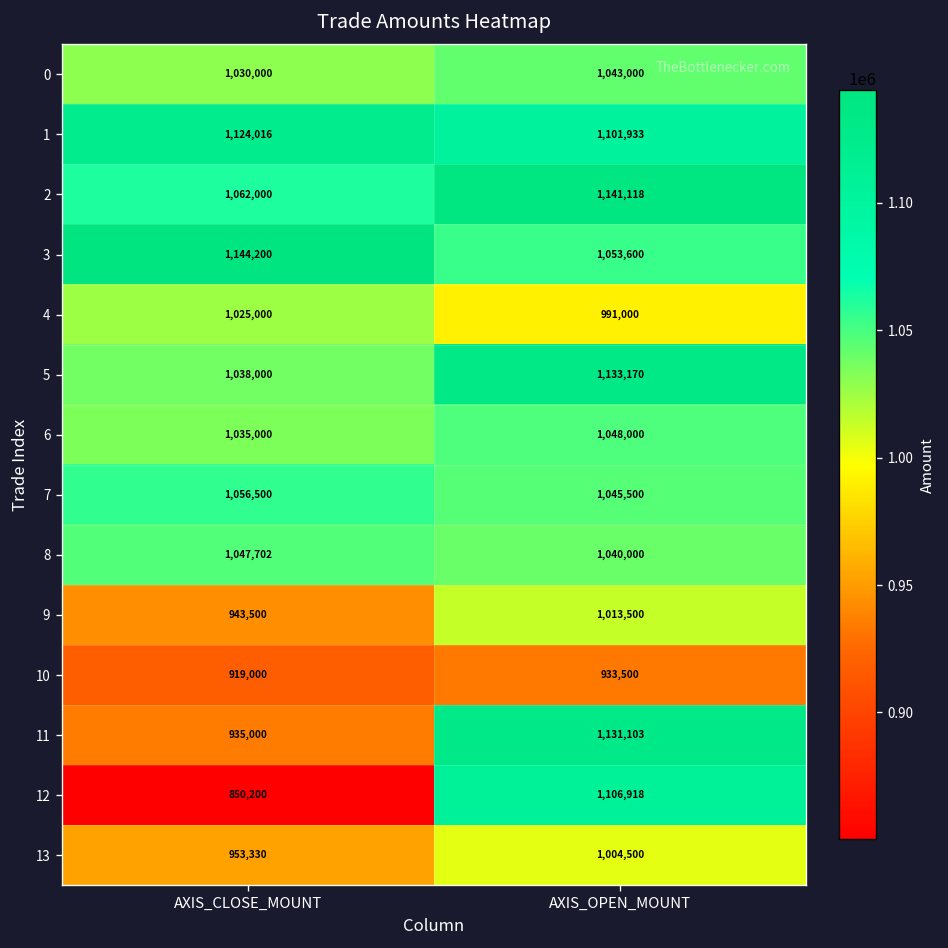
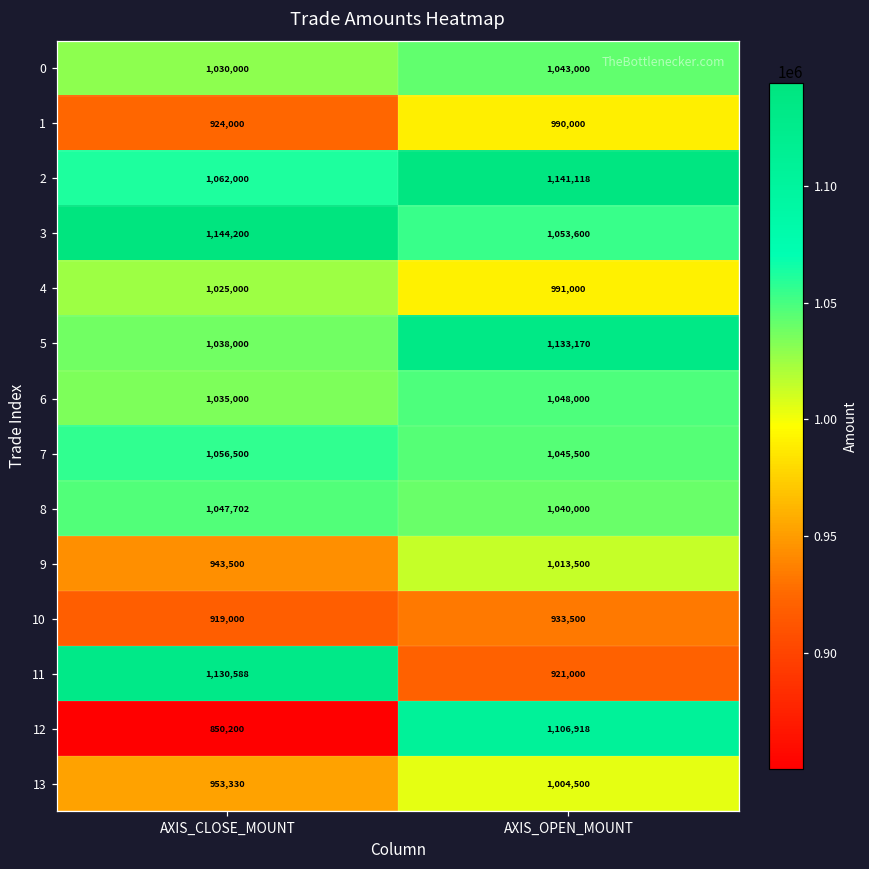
  {
    "0": {
      "AXIS_CLOSE_MOUNT": "1,030,000"
    },
    "1": {
-     "AXIS_CLOSE_MOUNT": "1,124,016",
-     "AXIS_OPEN_MOUNT": "1,101,933"
+     "AXIS_CLOSE_MOUNT": "924,000",
+     "AXIS_OPEN_MOUNT": "990,000"
    },
    "2": {
      "AXIS_CLOSE_MOUNT": "1,062,000",
      "AXIS_OPEN_MOUNT": "1,141,118"
    },
    "3": {
      "AXIS_CLOSE_MOUNT": "1,144,200",
      "AXIS_OPEN_MOUNT": "1,053,600"
    },
    "4": {
      "AXIS_CLOSE_MOUNT": "1,025,000",
      "AXIS_OPEN_MOUNT": "991,000"
    },
    "5": {
      "AXIS_CLOSE_MOUNT": "1,038,000",
      "AXIS_OPEN_MOUNT": "1,133,170"
    },
    "6": {
      "AXIS_CLOSE_MOUNT": "1,035,000",
      "AXIS_OPEN_MOUNT": "1,048,000"
    },
    "7": {
      "AXIS_CLOSE_MOUNT": "1,056,500",
      "AXIS_OPEN_MOUNT": "1,045,500"
    },
    "8": {
      "AXIS_CLOSE_MOUNT": "1,047,702",
      "AXIS_OPEN_MOUNT": "1,040,000"
    },
    "9": {
      "AXIS_CLOSE_MOUNT": "943,500",
      "AXIS_OPEN_MOUNT": "1,013,500"
    },
    "10": {
      "AXIS_CLOSE_MOUNT": "919,000",
      "AXIS_OPEN_MOUNT": "933,500"
    },
    "11": {
-     "AXIS_CLOSE_MOUNT": "935,000",
-     "AXIS_OPEN_MOUNT": "1,131,103"
+     "AXIS_CLOSE_MOUNT": "1,130,588",
+     "AXIS_OPEN_MOUNT": "921,000"
    },
    "12": {
      "AXIS_CLOSE_MOUNT": "850,200",
      "AXIS_OPEN_MOUNT": "1,106,918"
    },
    "13": {
      "AXIS_CLOSE_MOUNT": "953,330",
      "AXIS_OPEN_MOUNT": "1,004,500"
    }
  }
